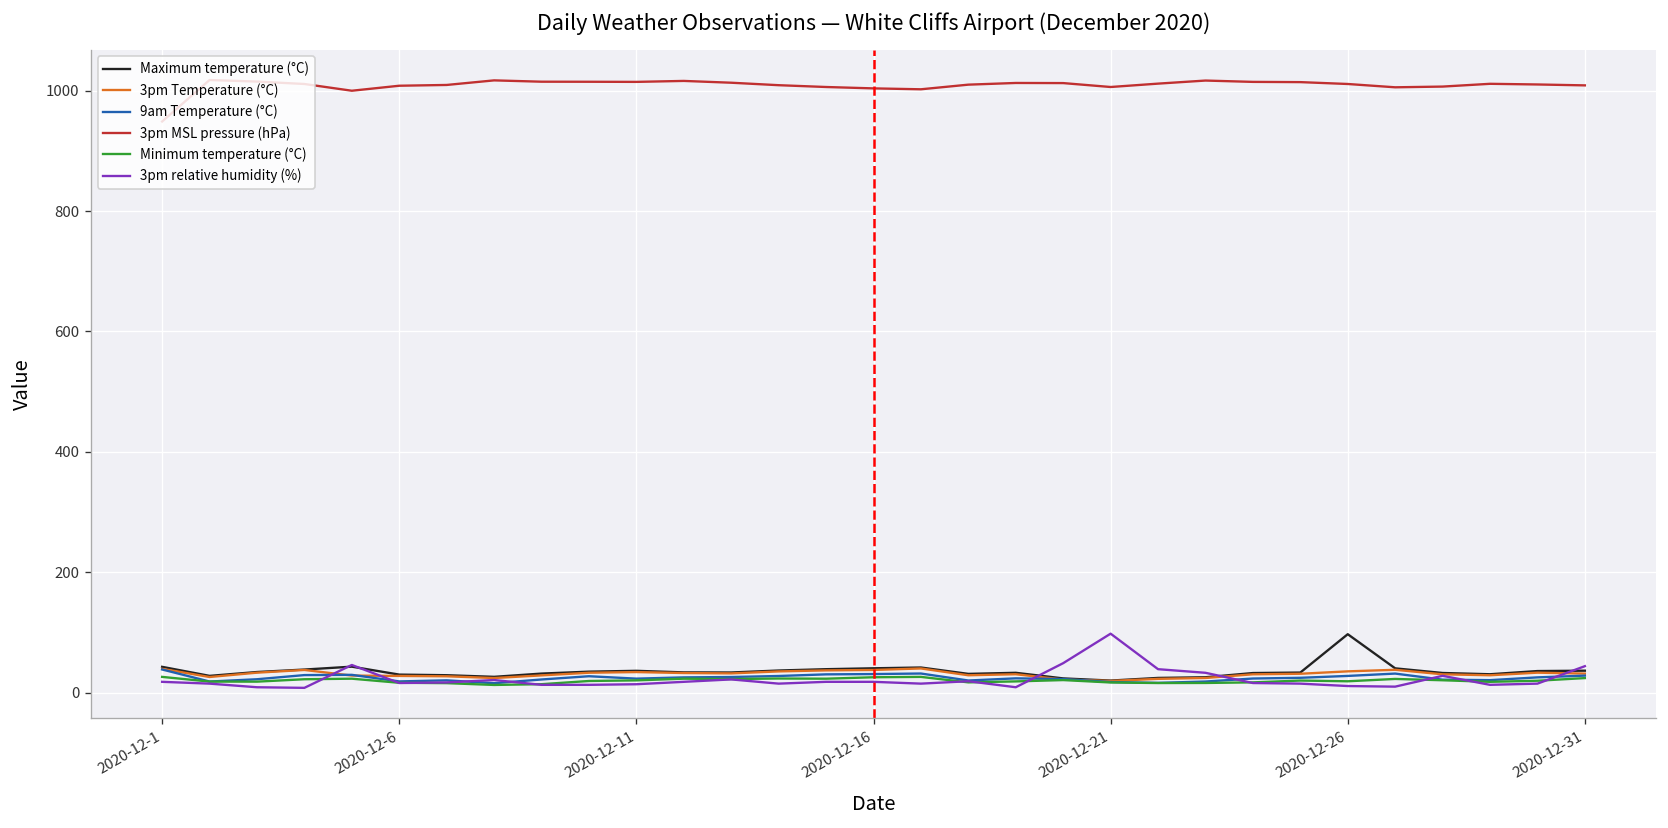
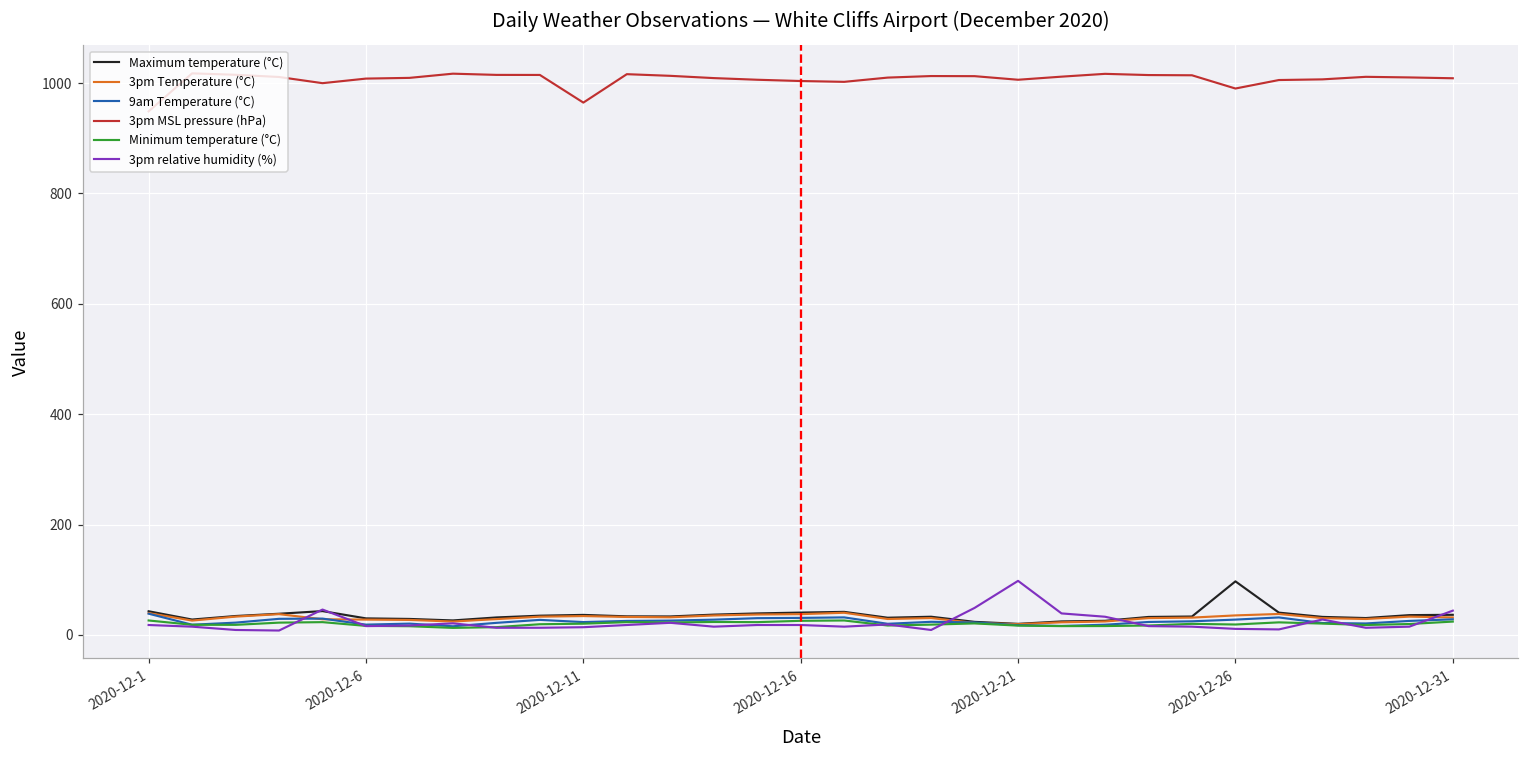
  {
    "Maximum temperature (°C)": {
      "2020-12-26": 100
    },
    "3pm Temperature (°C)": {
      "2020-12-26": 40
    },
    "9am Temperature (°C)": {
      "2020-12-16": 30,
      "2020-12-26": 30
    },
    "3pm MSL pressure (hPa)": {
      "2020-12-6": 1010,
-     "2020-12-11": 1010,
+     "2020-12-11": 960,
      "2020-12-16": 1000,
      "2020-12-21": 1010,
-     "2020-12-26": 1010,
+     "2020-12-26": 990,
      "2020-12-31": 1010
    },
    "Minimum temperature (°C)": {
      "2020-12-1": 30,
      "2020-12-16": 30,
      "2020-12-26": 20
    },
    "3pm relative humidity (%)": {
      "2020-12-1": 20,
      "2020-12-11": 10,
      "2020-12-16": 20,
      "2020-12-21": 100,
      "2020-12-26": 10,
      "2020-12-31": 40
    }
  }
